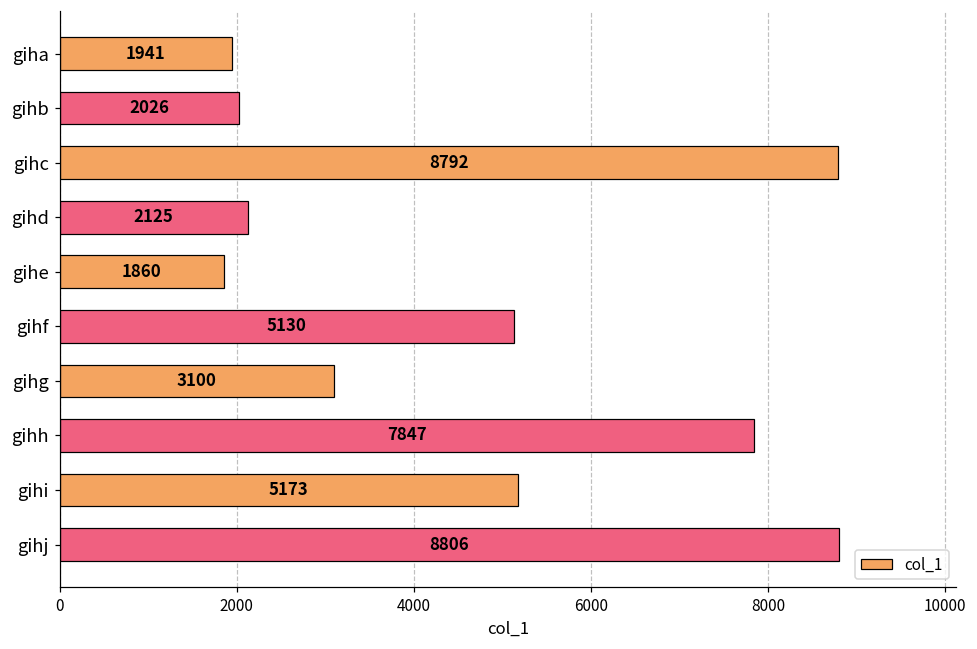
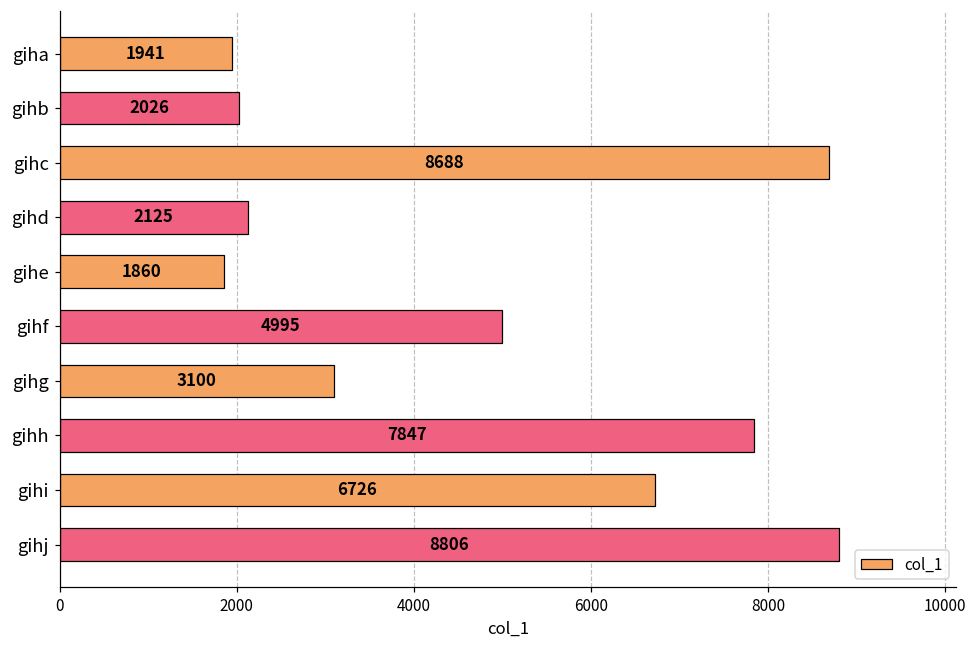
  {
    "giha": 1941,
    "gihb": 2026,
-   "gihc": 8792,
+   "gihc": 8688,
    "gihd": 2125,
    "gihe": 1860,
-   "gihf": 5130,
+   "gihf": 4995,
    "gihg": 3100,
    "gihh": 7847,
-   "gihi": 5173,
+   "gihi": 6726,
    "gihj": 8806
  }
